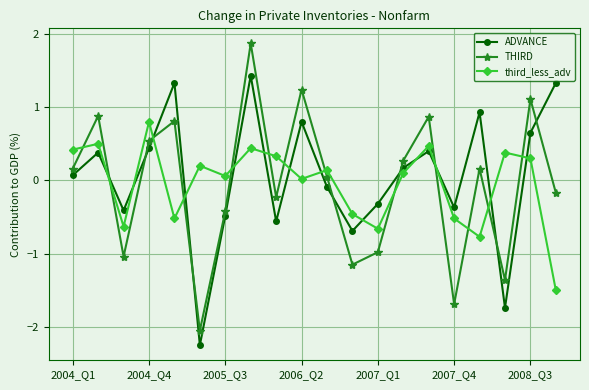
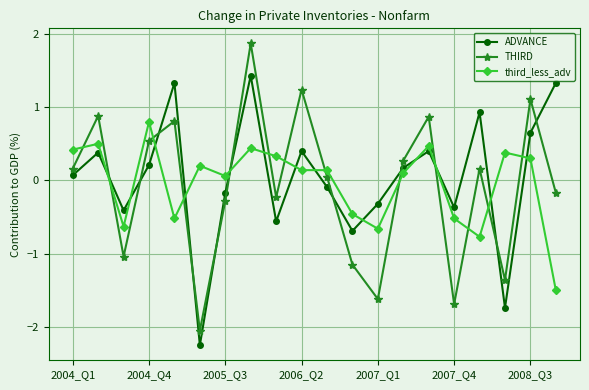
  {
    "ADVANCE": {
      "2004_Q1": 0.1,
-     "2004_Q4": 0.4,
-     "2005_Q3": -0.5,
-     "2006_Q2": 0.8,
+     "2004_Q4": 0.2,
+     "2005_Q3": -0.2,
+     "2006_Q2": 0.4,
      "2007_Q1": -0.3,
      "2007_Q4": -0.4,
      "2008_Q3": 0.7
    },
    "THIRD": {
      "2004_Q1": 0.2,
      "2004_Q4": 0.5,
-     "2005_Q3": -0.4,
+     "2005_Q3": -0.3,
      "2006_Q2": 1.2,
-     "2007_Q1": -1.0,
+     "2007_Q1": -1.6,
      "2007_Q4": -1.7,
      "2008_Q3": 1.1
    },
    "third_less_adv": {
      "2004_Q1": 0.4,
      "2004_Q4": 0.8,
      "2005_Q3": 0.1,
-     "2006_Q2": 0.0,
+     "2006_Q2": 0.1,
      "2007_Q1": -0.7,
      "2007_Q4": -0.5,
      "2008_Q3": 0.3
    }
  }
